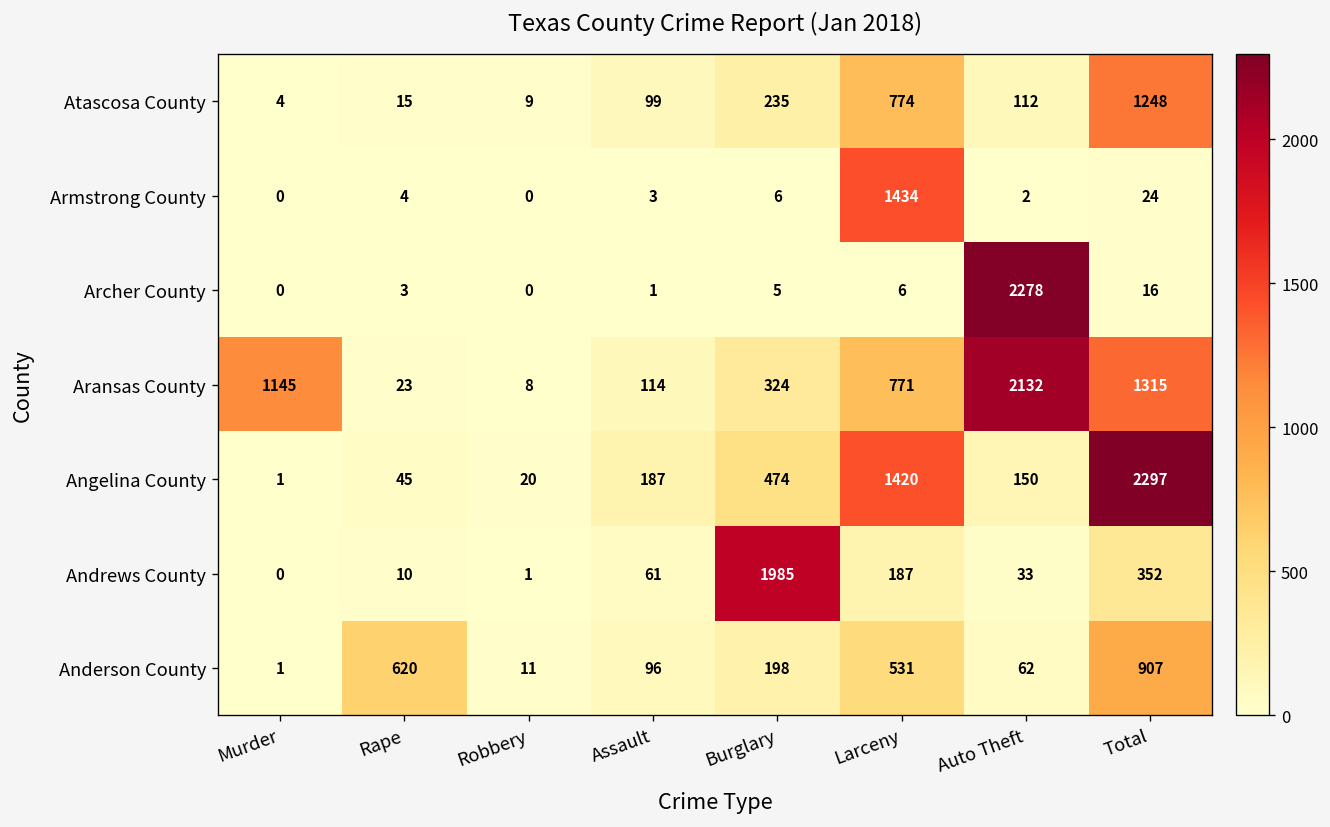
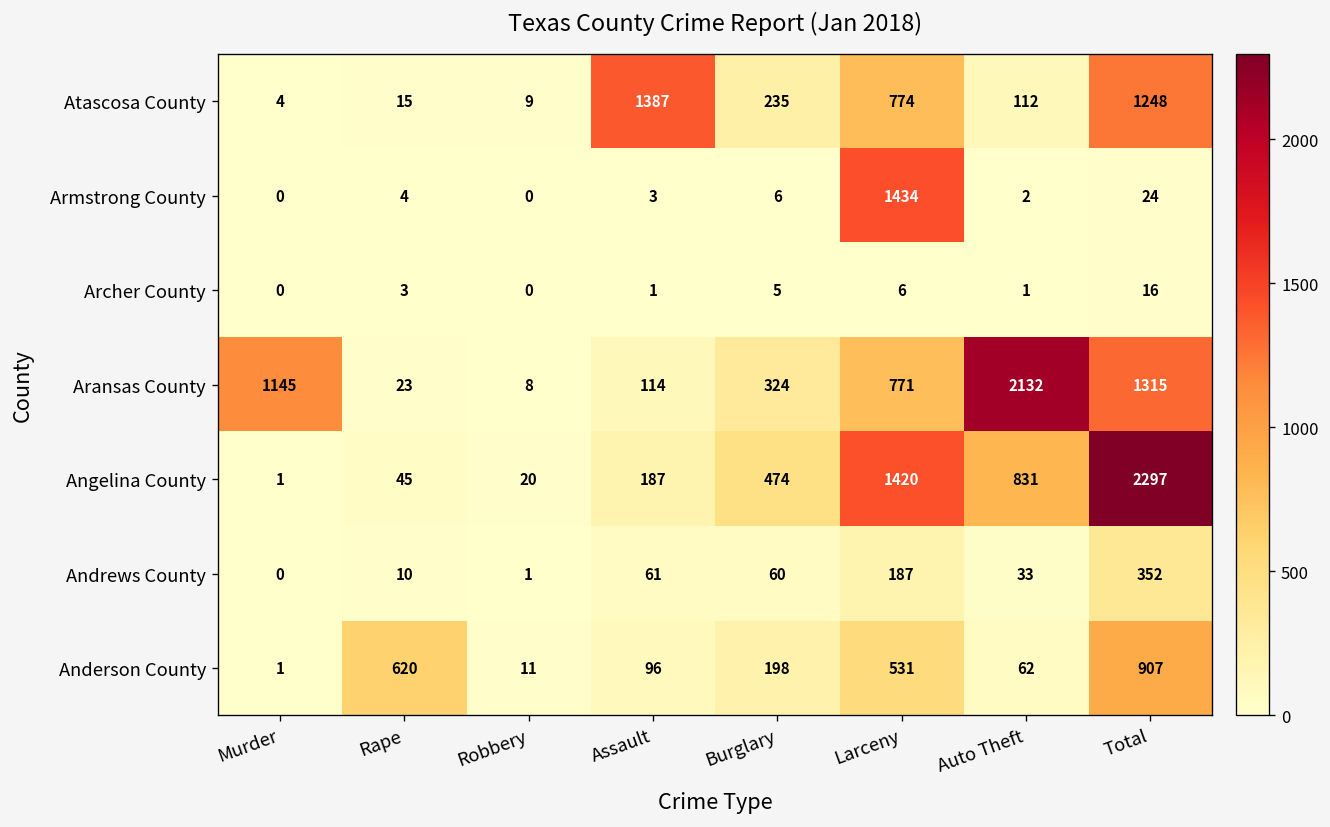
  {
    "Atascosa County": {
      "Murder": 4,
      "Rape": 15,
      "Robbery": 9,
-     "Assault": 99,
+     "Assault": 1387,
      "Burglary": 235,
      "Larceny": 774,
      "Auto Theft": 112,
      "Total": 1248
    },
    "Armstrong County": {
      "Murder": 0,
      "Rape": 4,
      "Robbery": 0,
      "Assault": 3,
      "Burglary": 6,
      "Larceny": 1434,
      "Auto Theft": 2,
      "Total": 24
    },
    "Archer County": {
      "Murder": 0,
      "Rape": 3,
      "Robbery": 0,
      "Assault": 1,
      "Burglary": 5,
      "Larceny": 6,
-     "Auto Theft": 2278,
+     "Auto Theft": 1,
      "Total": 16
    },
    "Aransas County": {
      "Murder": 1145,
      "Rape": 23,
      "Robbery": 8,
      "Assault": 114,
      "Burglary": 324,
      "Larceny": 771,
      "Auto Theft": 2132,
      "Total": 1315
    },
    "Angelina County": {
      "Murder": 1,
      "Rape": 45,
      "Robbery": 20,
      "Assault": 187,
      "Burglary": 474,
      "Larceny": 1420,
-     "Auto Theft": 150,
+     "Auto Theft": 831,
      "Total": 2297
    },
    "Andrews County": {
      "Murder": 0,
      "Rape": 10,
      "Robbery": 1,
      "Assault": 61,
-     "Burglary": 1985,
+     "Burglary": 60,
      "Larceny": 187,
      "Auto Theft": 33,
      "Total": 352
    },
    "Anderson County": {
      "Murder": 1,
      "Rape": 620,
      "Robbery": 11,
      "Assault": 96,
      "Burglary": 198,
      "Larceny": 531,
      "Auto Theft": 62,
      "Total": 907
    }
  }
